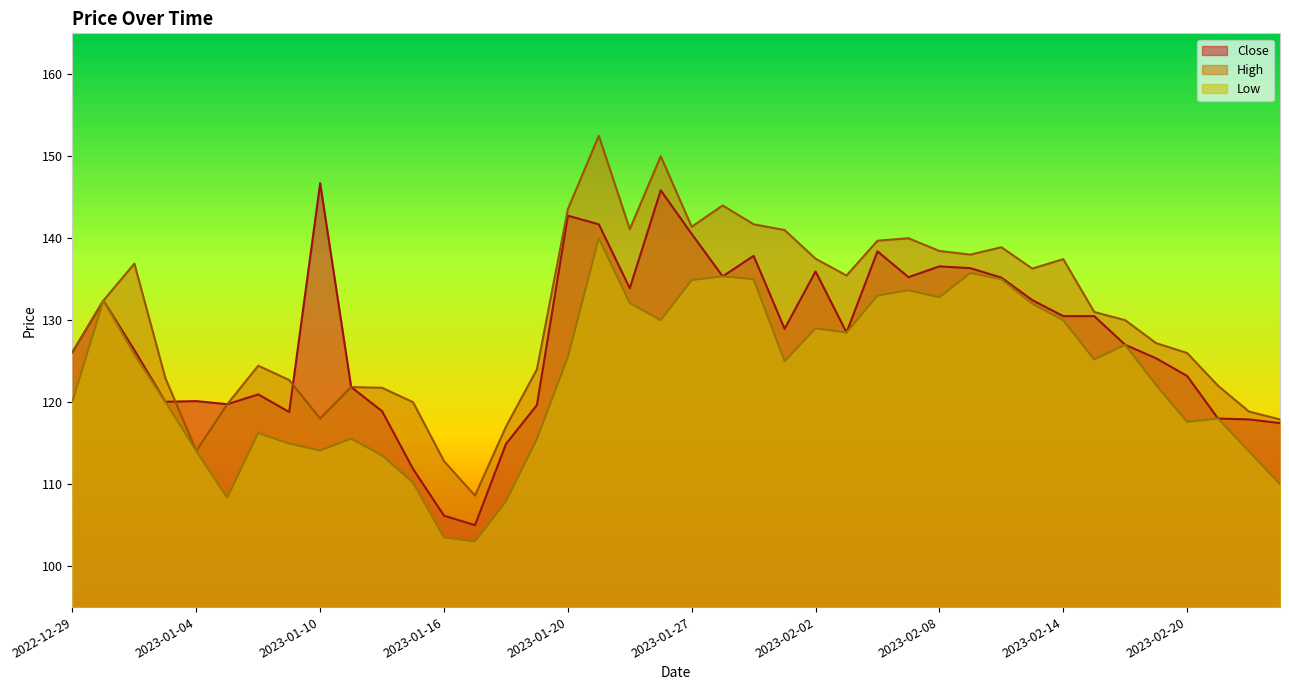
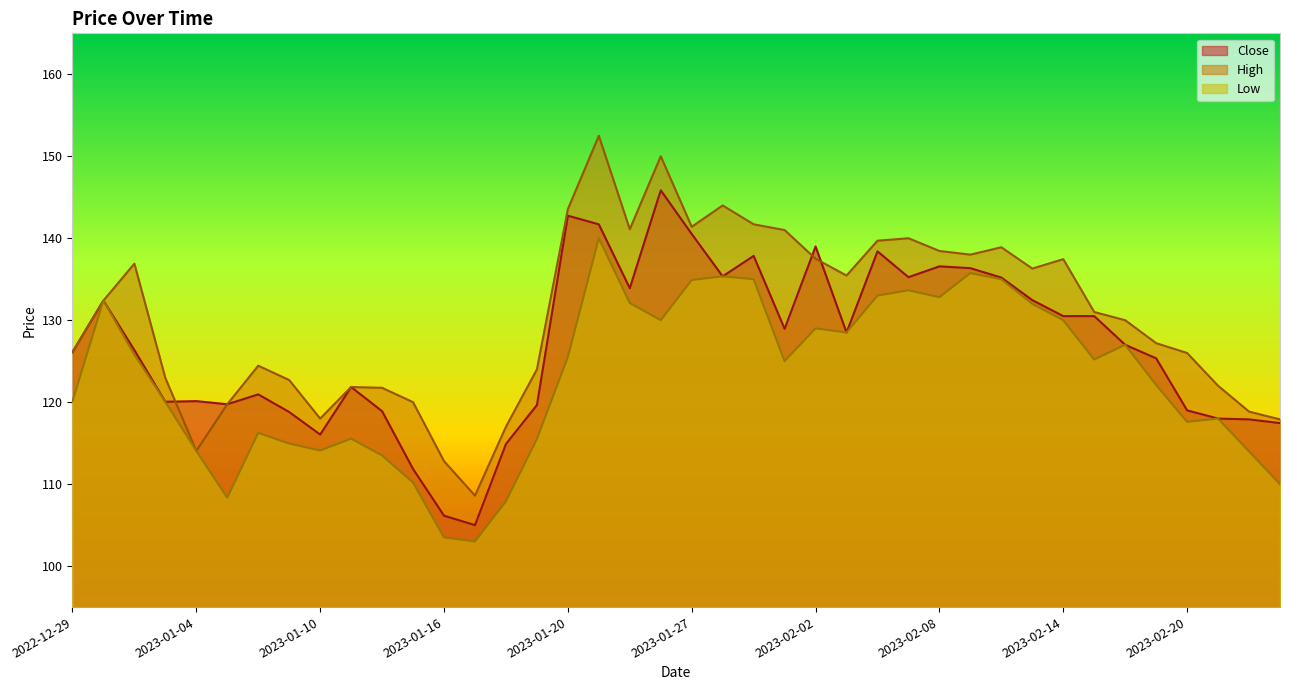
  {
    "Close": {
      "2023-01-04": 120,
-     "2023-01-10": 147,
+     "2023-01-10": 116,
      "2023-01-16": 106,
      "2023-01-20": 143,
      "2023-01-27": 141,
-     "2023-02-02": 136,
+     "2023-02-02": 139,
      "2023-02-08": 137,
      "2023-02-14": 131,
-     "2023-02-20": 123
+     "2023-02-20": 119
    }
  }
